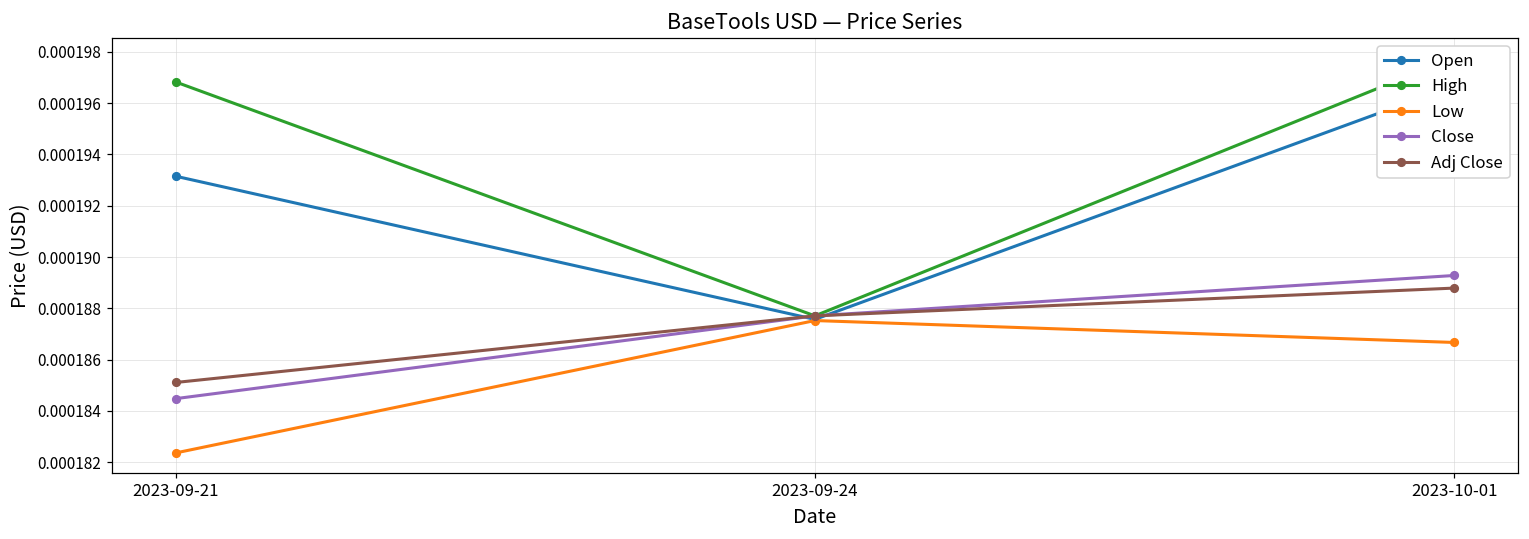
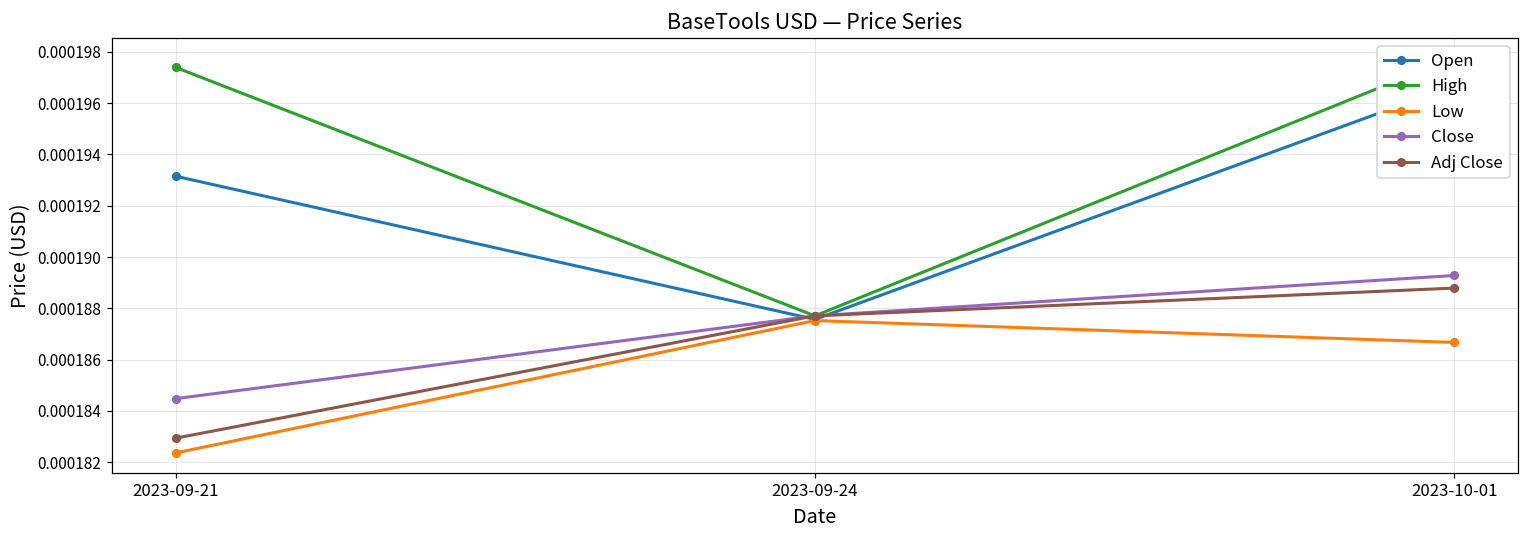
  {
    "Open": {
      "2023-09-21": 0.0001932
    },
    "High": {
-     "2023-09-21": 0.0001968
+     "2023-09-21": 0.0001974
    },
    "Low": {
      "2023-09-21": 0.0001824,
      "2023-10-01": 0.0001867
    },
    "Close": {
      "2023-09-21": 0.0001845,
      "2023-10-01": 0.0001893
    },
    "Adj Close": {
-     "2023-09-21": 0.0001851,
+     "2023-09-21": 0.0001829,
      "2023-10-01": 0.0001888
    }
  }
